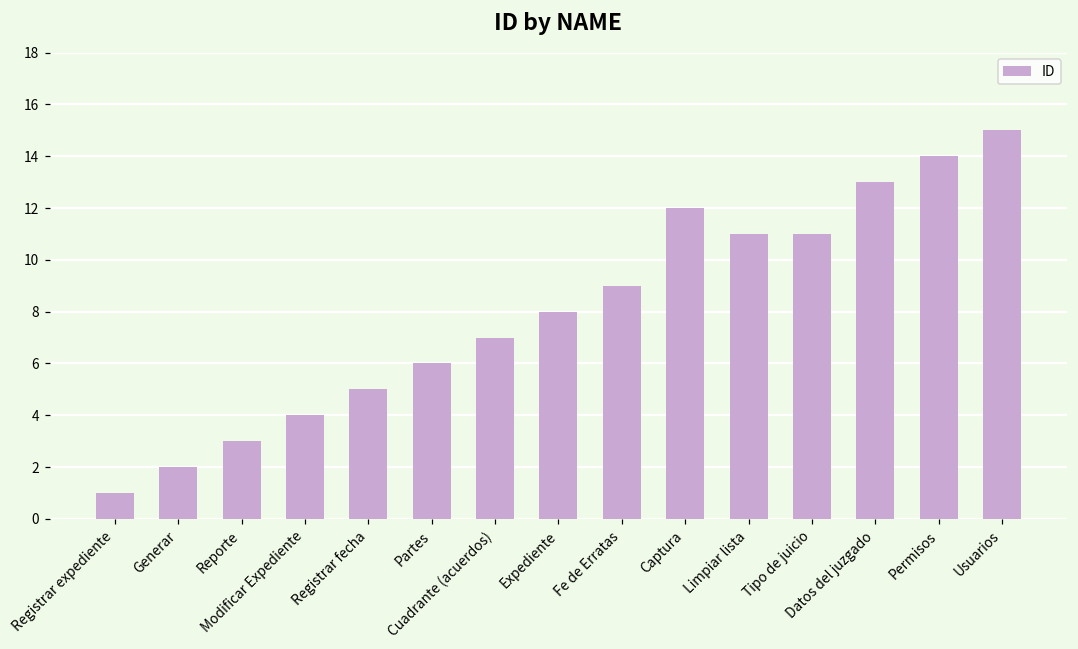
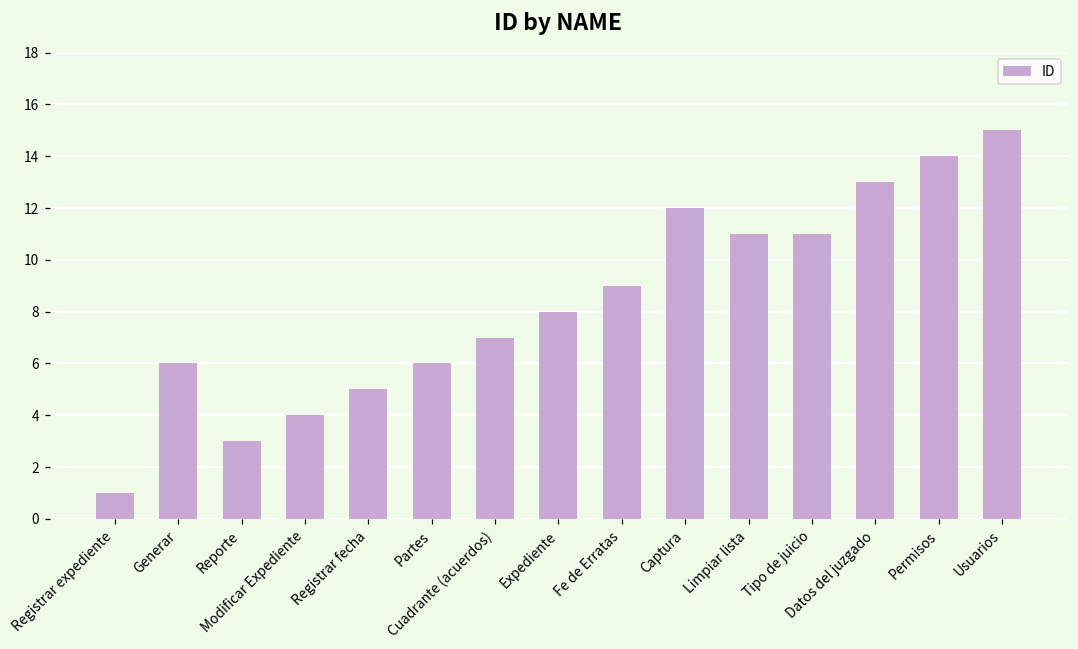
  {
    "Registrar expediente": 1,
-   "Generar": 2,
+   "Generar": 6,
    "Reporte": 3,
    "Modificar Expediente": 4,
    "Registrar fecha": 5,
    "Partes": 6,
    "Cuadrante (acuerdos)": 7,
    "Expediente": 8,
    "Fe de Erratas": 9,
    "Captura": 12,
    "Limpiar lista": 11,
    "Tipo de juicio": 11,
    "Datos del juzgado": 13,
    "Permisos": 14,
    "Usuarios": 15
  }
